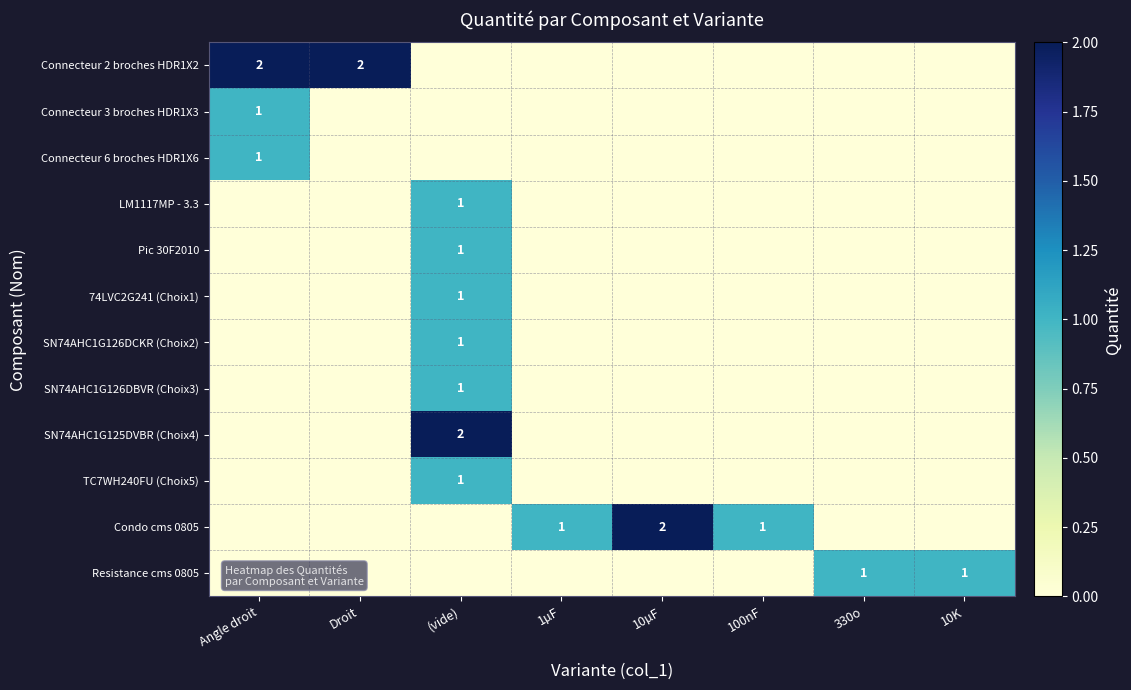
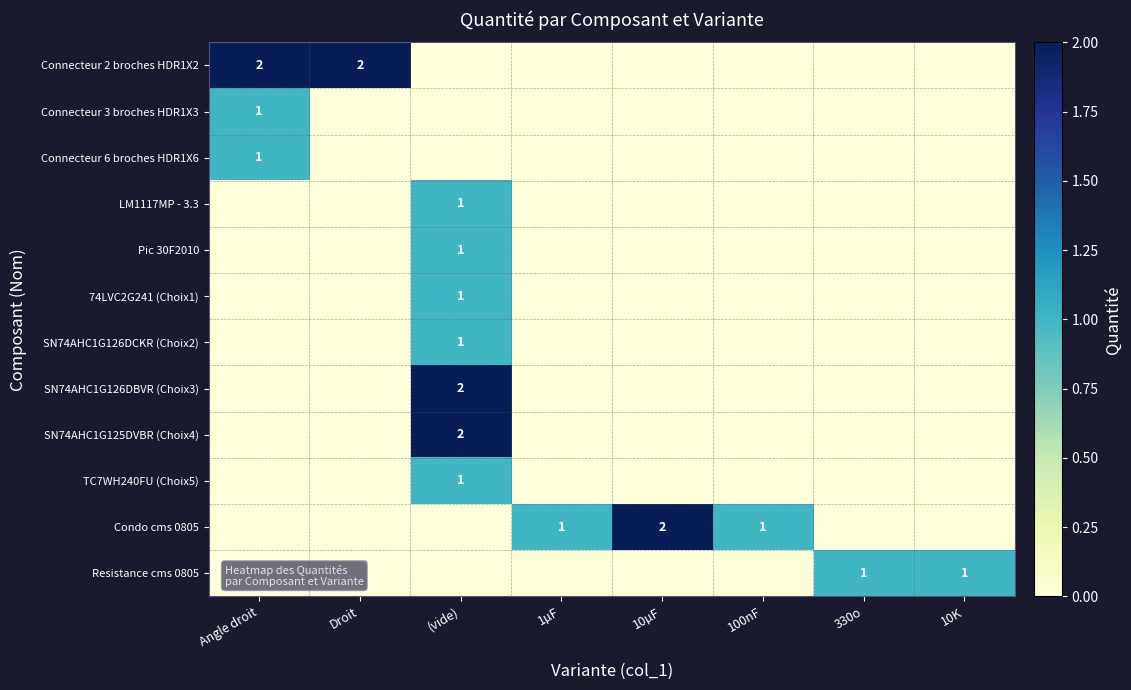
  {
    "Connecteur 2 broches HDR1X2": {
      "Angle droit": 2,
      "Droit": 2
    },
    "Connecteur 3 broches HDR1X3": {
      "Angle droit": 1
    },
    "Connecteur 6 broches HDR1X6": {
      "Angle droit": 1
    },
    "LM1117MP - 3.3": {
      "(vide)": 1
    },
    "Pic 30F2010": {
      "(vide)": 1
    },
    "74LVC2G241 (Choix1)": {
      "(vide)": 1
    },
    "SN74AHC1G126DCKR (Choix2)": {
      "(vide)": 1
    },
    "SN74AHC1G126DBVR (Choix3)": {
-     "(vide)": 1
+     "(vide)": 2
    },
    "SN74AHC1G125DVBR (Choix4)": {
      "(vide)": 2
    },
    "TC7WH240FU (Choix5)": {
      "(vide)": 1
    },
    "Condo cms 0805": {
      "1µF": 1,
      "10µF": 2,
      "100nF": 1
    },
    "Resistance cms 0805": {
      "330o": 1,
      "10K": 1
    }
  }
